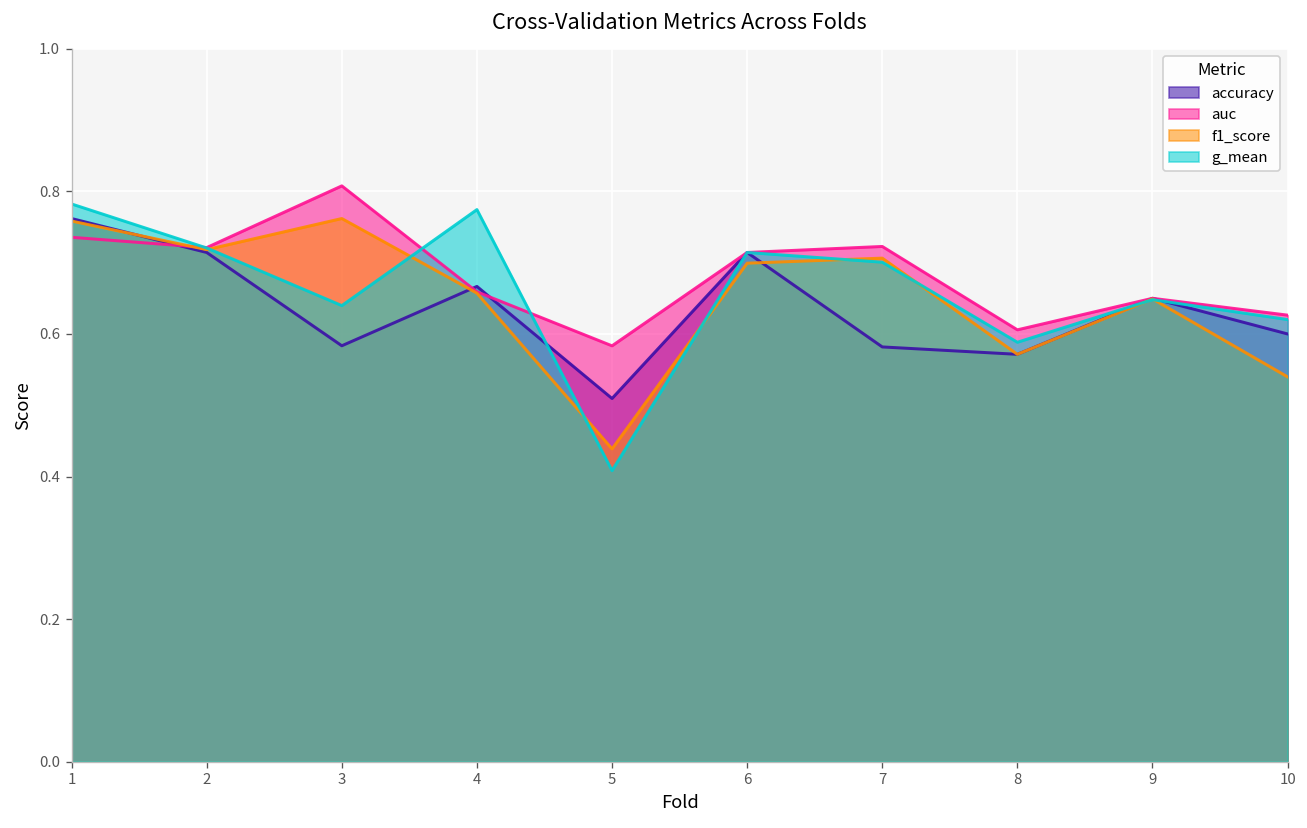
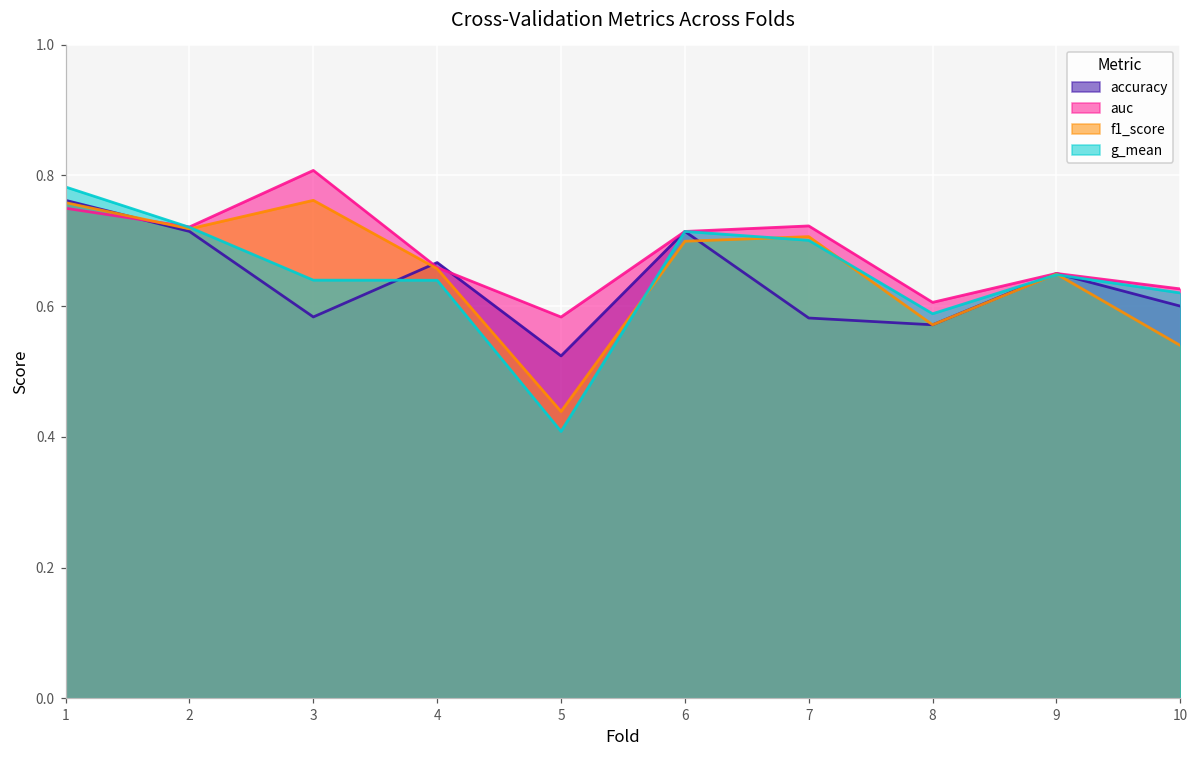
  {
    "accuracy": {
      "3": 0.58,
      "4": 0.67,
-     "5": 0.51,
+     "5": 0.52,
      "7": 0.58,
      "10": 0.60
    },
    "auc": {
-     "1": 0.74,
+     "1": 0.75,
      "3": 0.81,
      "5": 0.58,
      "7": 0.72,
      "8": 0.61,
      "10": 0.63
    },
    "f1_score": {
      "3": 0.76,
      "5": 0.44,
      "6": 0.70,
      "7": 0.71,
      "10": 0.54
    },
    "g_mean": {
      "1": 0.78,
      "3": 0.64,
-     "4": 0.77,
+     "4": 0.64,
      "5": 0.41,
      "7": 0.70,
      "8": 0.59,
      "10": 0.62
    }
  }
